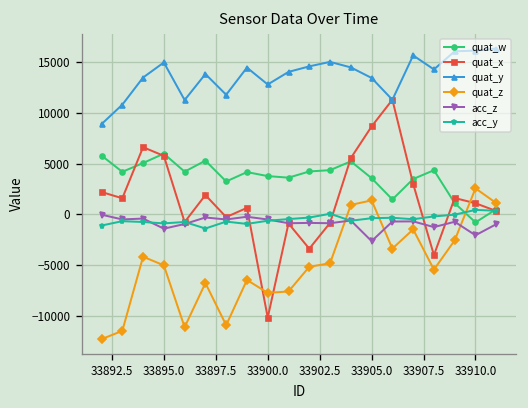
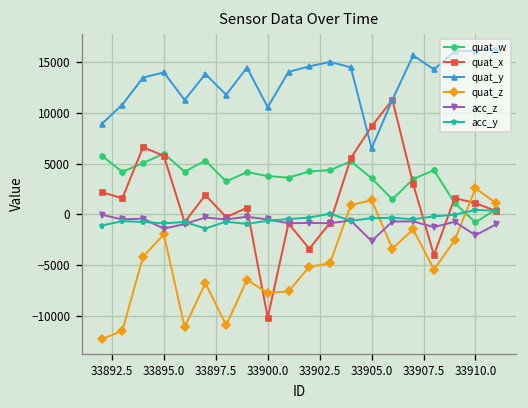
  {
    "quat_x": {
      "33900.0": -10000,
      "33905.0": 9000,
      "33910.0": 1000
    },
    "quat_y": {
-     "33895.0": 15000,
-     "33900.0": 13000,
-     "33905.0": 13000
+     "33895.0": 14000,
+     "33900.0": 11000,
+     "33905.0": 7000
    },
    "quat_z": {
-     "33895.0": -5000,
+     "33895.0": -2000,
      "33900.0": -8000,
      "33905.0": 1000,
      "33910.0": 3000
    },
    "acc_z": {
      "33895.0": -1000,
      "33905.0": -3000,
      "33910.0": -2000
    }
  }
